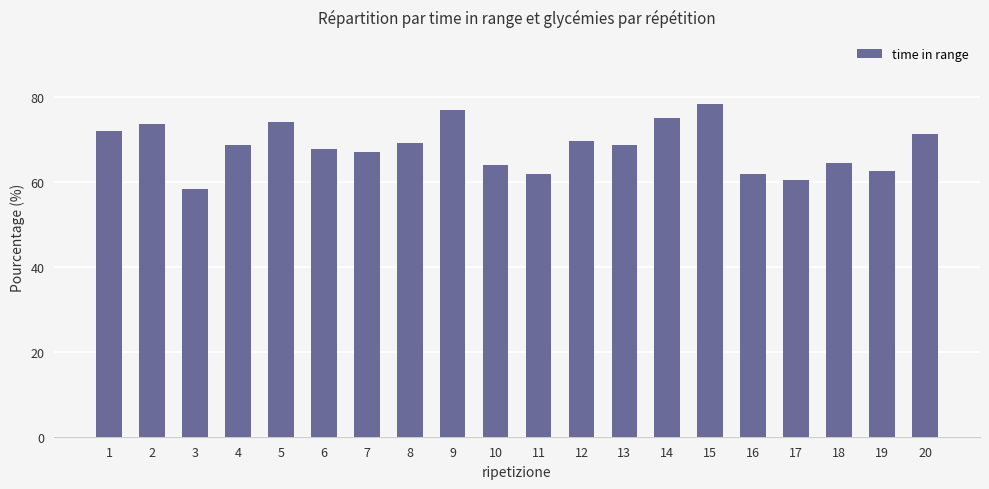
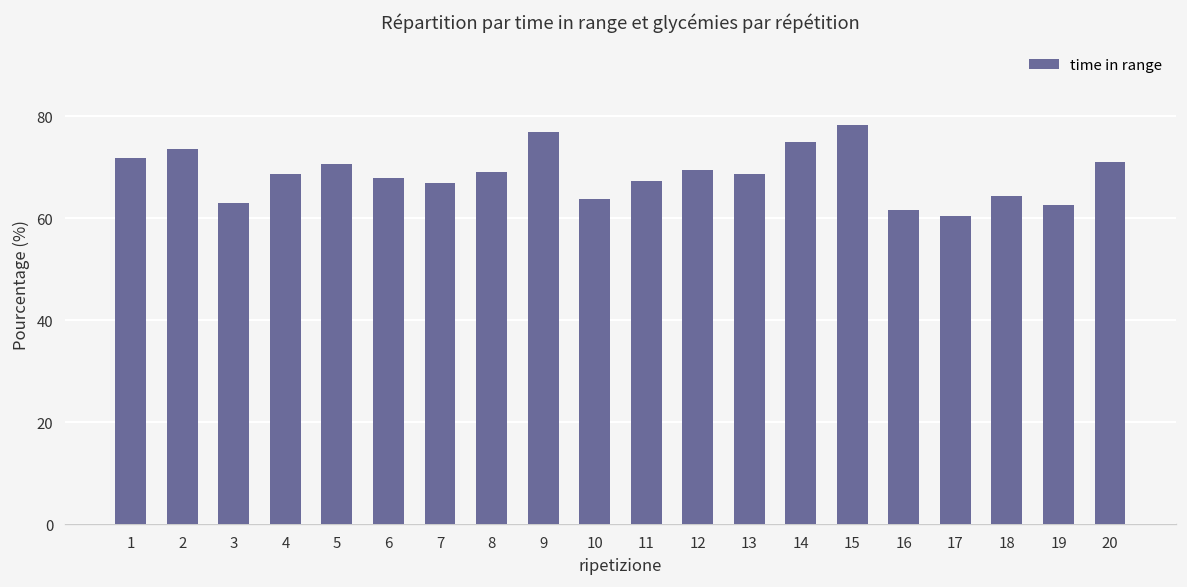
  {
    "1": 72,
    "2": 73,
-   "3": 58,
+   "3": 63,
    "4": 69,
-   "5": 74,
+   "5": 71,
    "6": 68,
    "7": 67,
    "8": 69,
    "9": 77,
    "10": 64,
-   "11": 62,
+   "11": 67,
    "12": 70,
    "13": 69,
    "14": 75,
    "15": 78,
    "16": 62,
    "17": 60,
    "18": 64,
    "19": 63,
    "20": 71
  }
